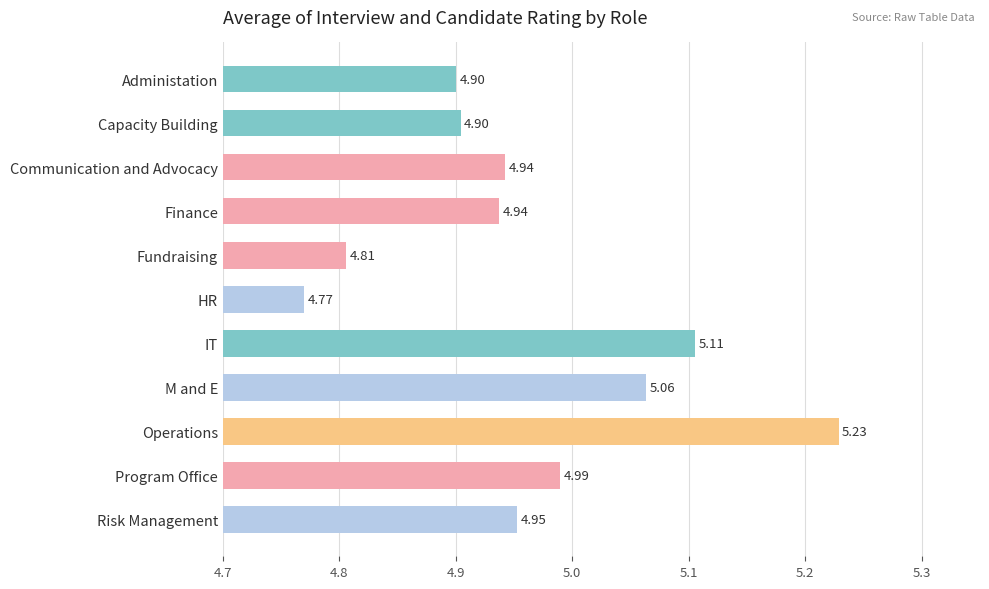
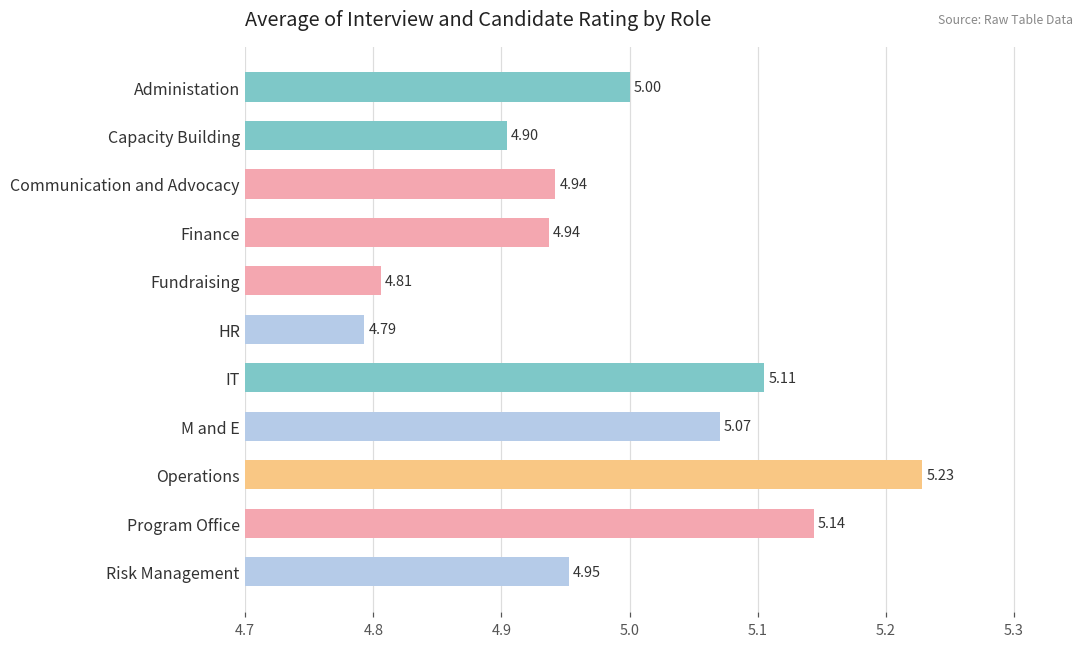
  {
-   "Administation": 4.90,
+   "Administation": 5.00,
    "Capacity Building": 4.90,
    "Communication and Advocacy": 4.94,
    "Finance": 4.94,
    "Fundraising": 4.81,
-   "HR": 4.77,
+   "HR": 4.79,
    "IT": 5.11,
-   "M and E": 5.06,
+   "M and E": 5.07,
    "Operations": 5.23,
-   "Program Office": 4.99,
+   "Program Office": 5.14,
    "Risk Management": 4.95
  }
